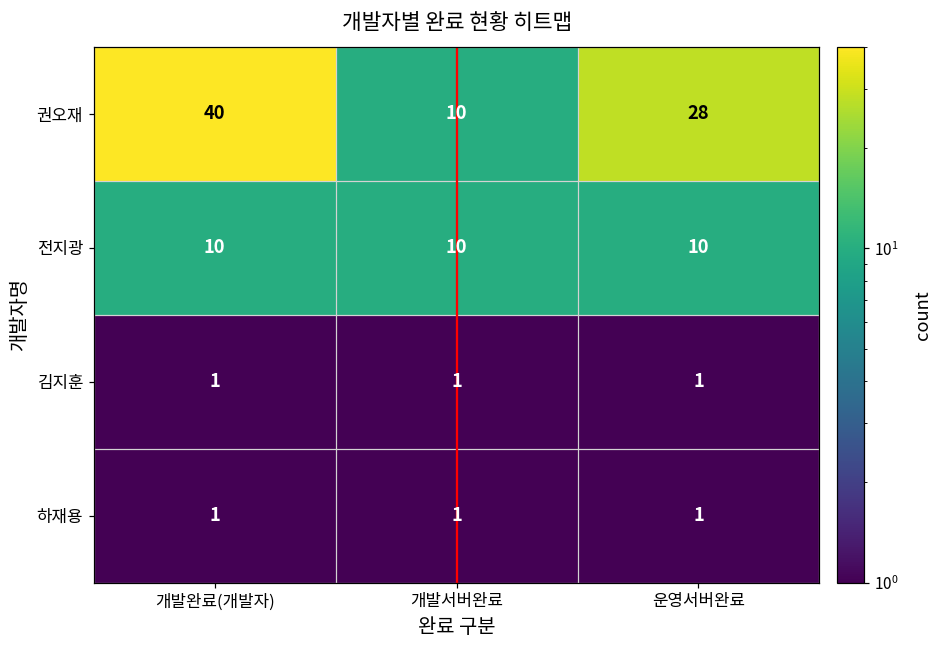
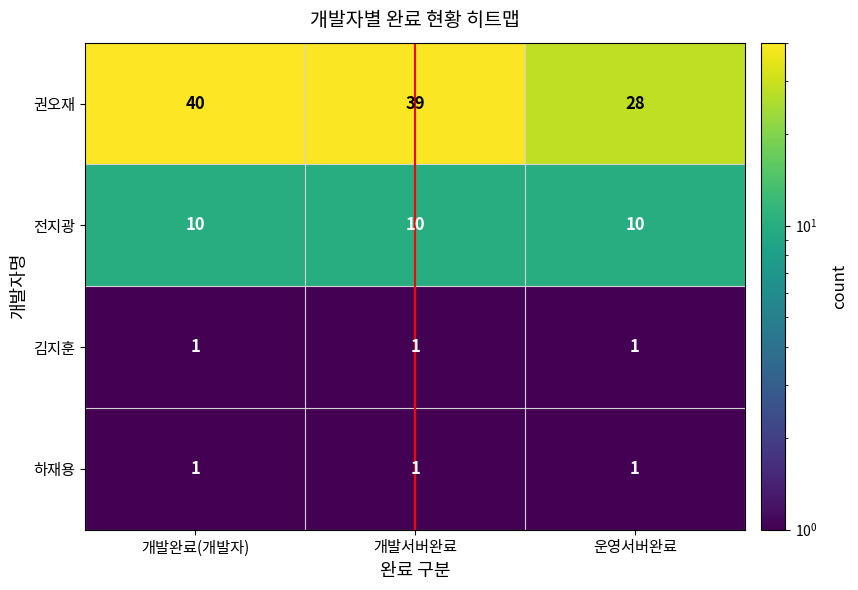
  {
    "권오재": {
      "개발완료(개발자)": 40,
-     "개발서버완료": 10,
+     "개발서버완료": 39,
      "운영서버완료": 28
    },
    "전지광": {
      "개발완료(개발자)": 10,
      "개발서버완료": 10,
      "운영서버완료": 10
    },
    "김지훈": {
      "개발완료(개발자)": 1,
      "개발서버완료": 1,
      "운영서버완료": 1
    },
    "하재용": {
      "개발완료(개발자)": 1,
      "개발서버완료": 1,
      "운영서버완료": 1
    }
  }
